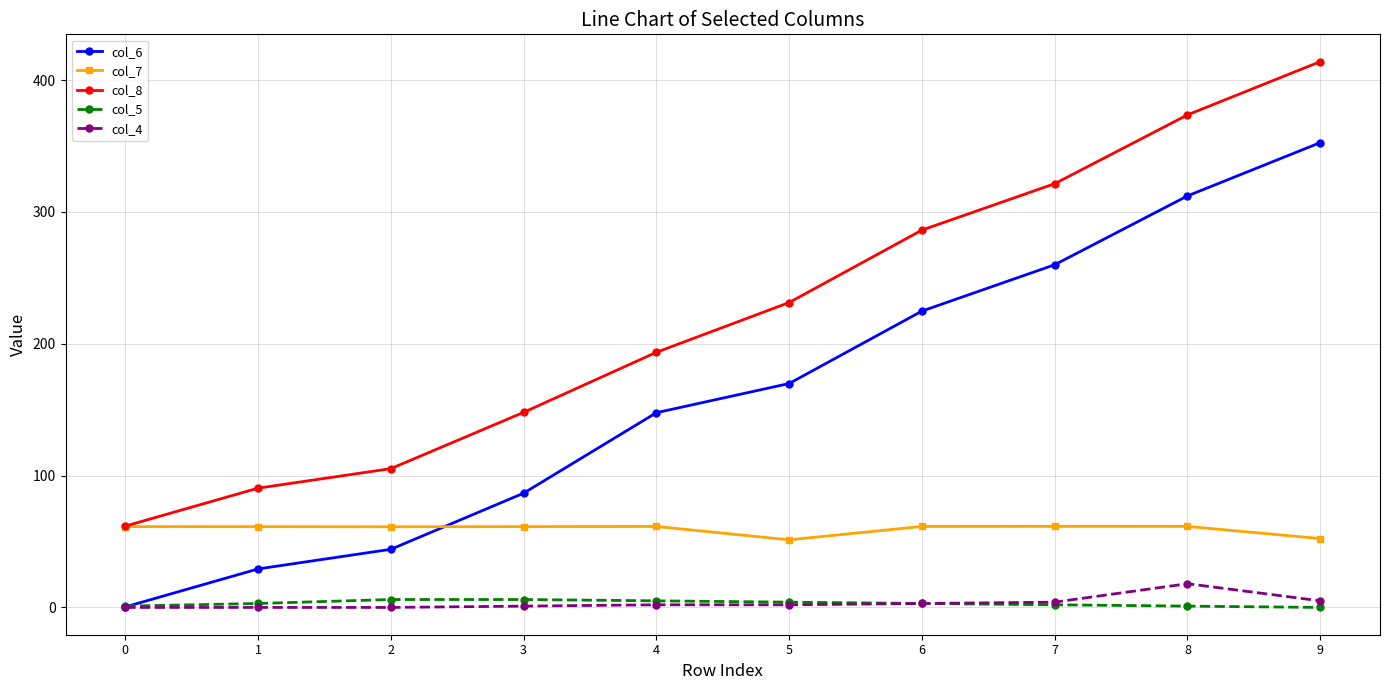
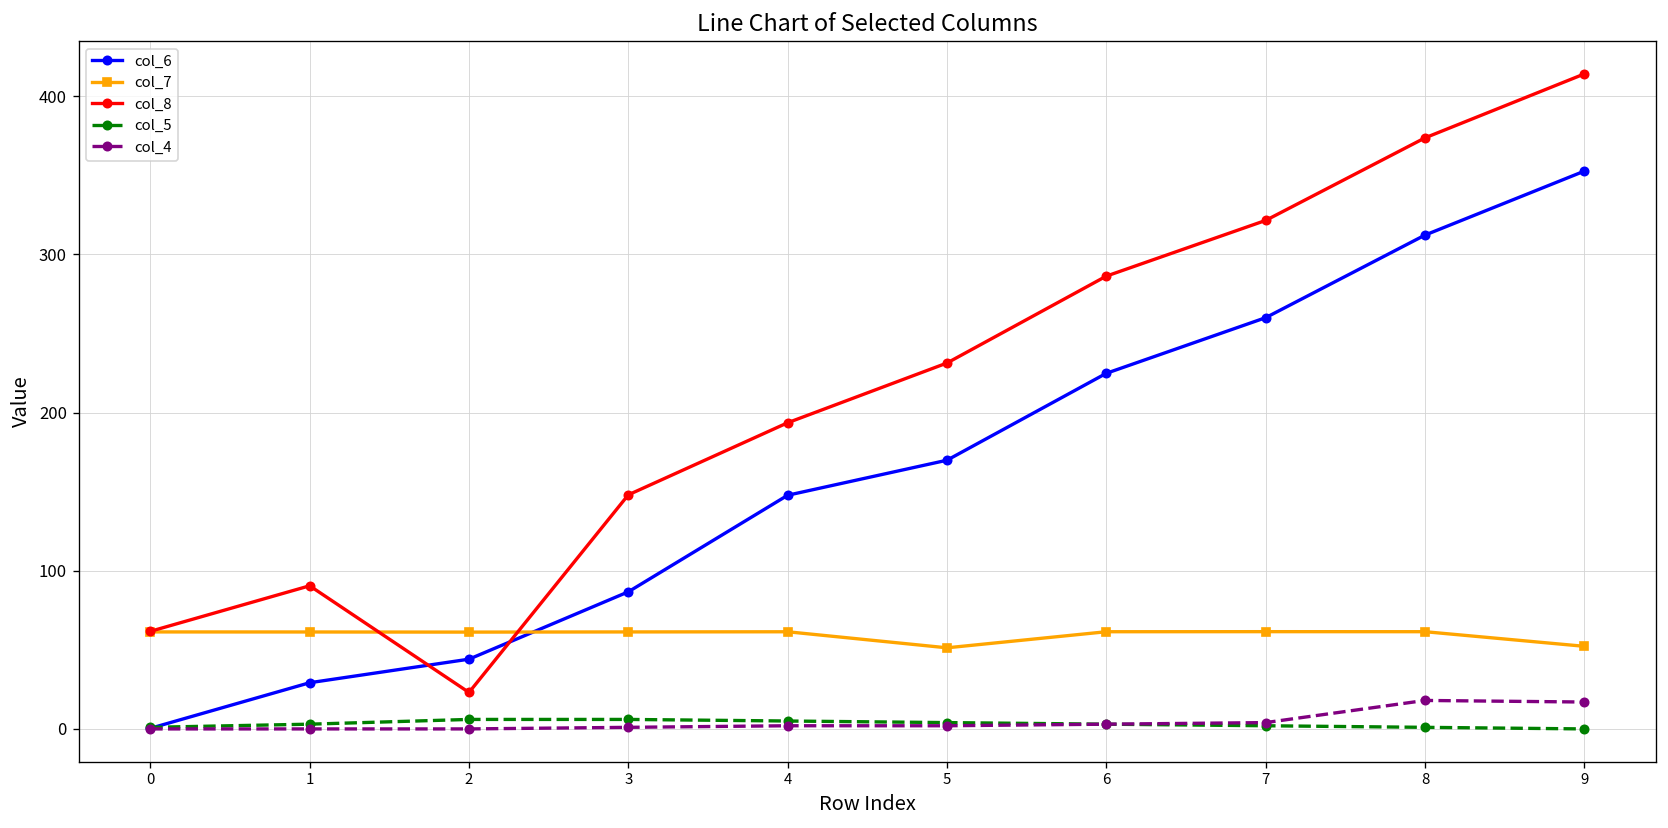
  {
    "col_6": {
      "1": 29,
      "2": 44,
      "3": 87,
      "4": 148,
      "5": 170,
      "6": 225,
      "7": 260,
      "8": 312,
      "9": 353
    },
    "col_7": {
      "1": 61,
      "2": 61,
      "3": 61,
      "4": 61,
      "5": 51,
      "6": 61,
      "7": 61,
      "8": 61,
      "9": 52
    },
    "col_8": {
      "1": 90,
-     "2": 105,
+     "2": 23,
      "3": 148,
      "4": 194,
      "5": 231,
      "6": 286,
      "7": 321,
      "8": 374,
      "9": 414
    },
    "col_5": {
      "1": 3,
      "2": 6,
      "3": 6,
      "4": 5,
      "5": 4,
      "7": 2,
      "8": 1,
      "9": 0
    },
    "col_4": {
      "1": 0,
      "2": 0,
      "3": 1,
      "4": 2,
      "5": 2,
      "7": 4,
      "8": 18,
-     "9": 5
+     "9": 17
    }
  }
